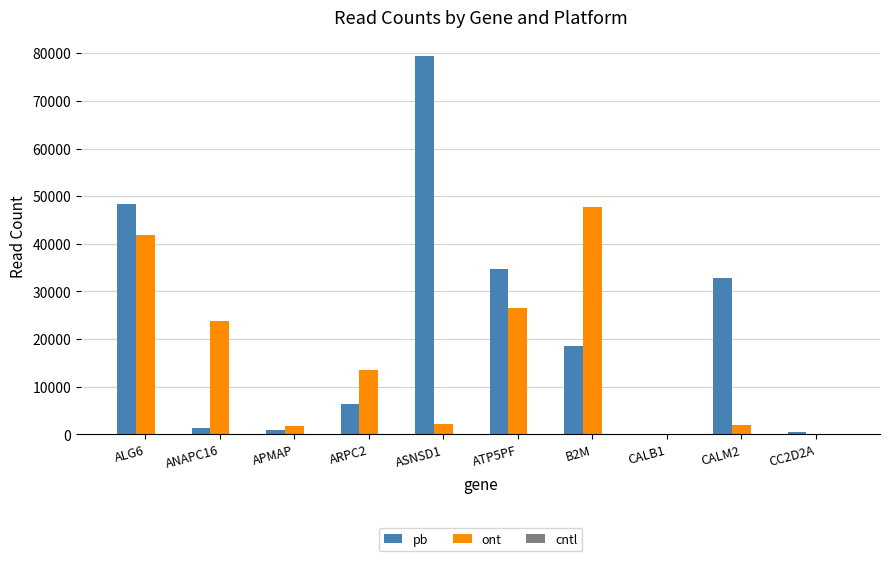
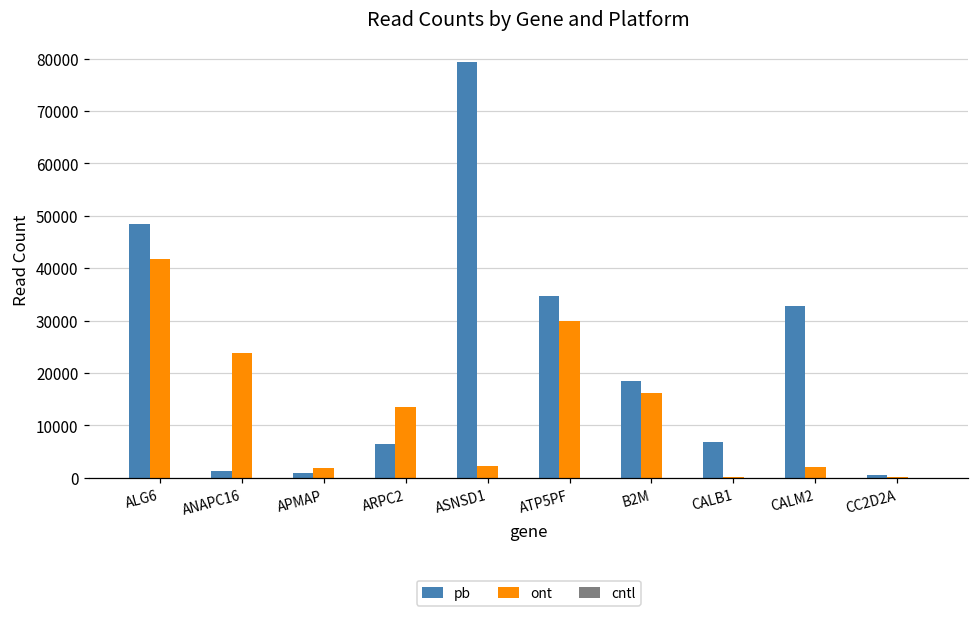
  {
    "pb": {
      "ALG6": 48000,
      "ANAPC16": 1000,
      "APMAP": 1000,
      "ARPC2": 6000,
      "ASNSD1": 79000,
      "ATP5PF": 35000,
      "B2M": 19000,
-     "CALB1": 0,
+     "CALB1": 7000,
      "CALM2": 33000
    },
    "ont": {
      "ALG6": 42000,
      "ANAPC16": 24000,
      "APMAP": 2000,
      "ARPC2": 14000,
      "ASNSD1": 2000,
-     "ATP5PF": 27000,
-     "B2M": 48000,
+     "ATP5PF": 30000,
+     "B2M": 16000,
      "CALM2": 2000
    },
    "cntl": {
      "ALG6": 0
    }
  }
